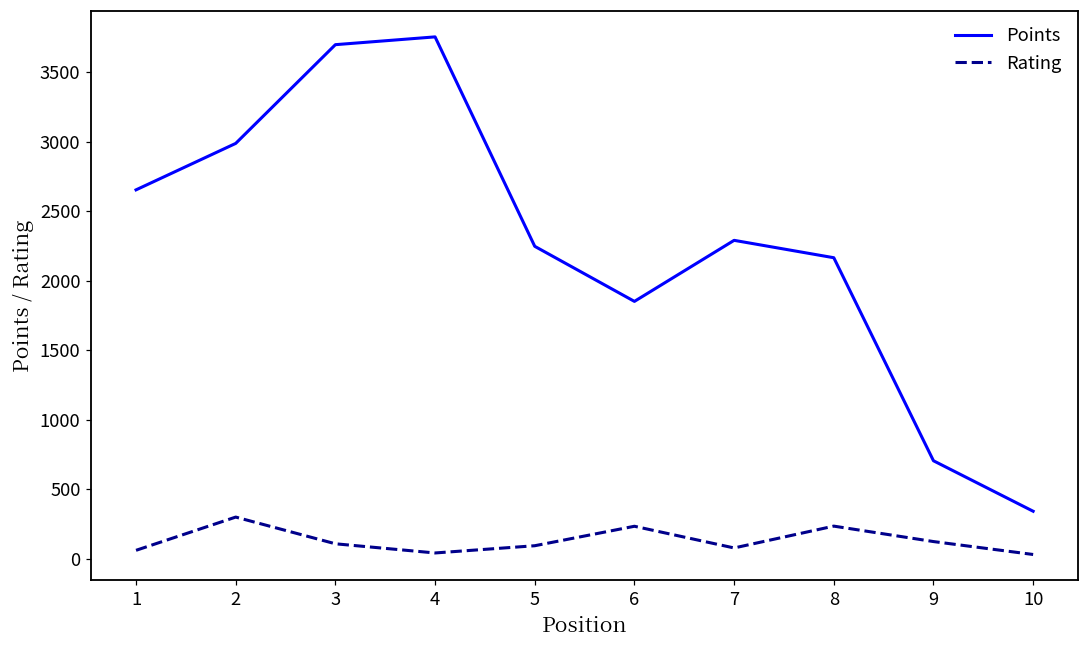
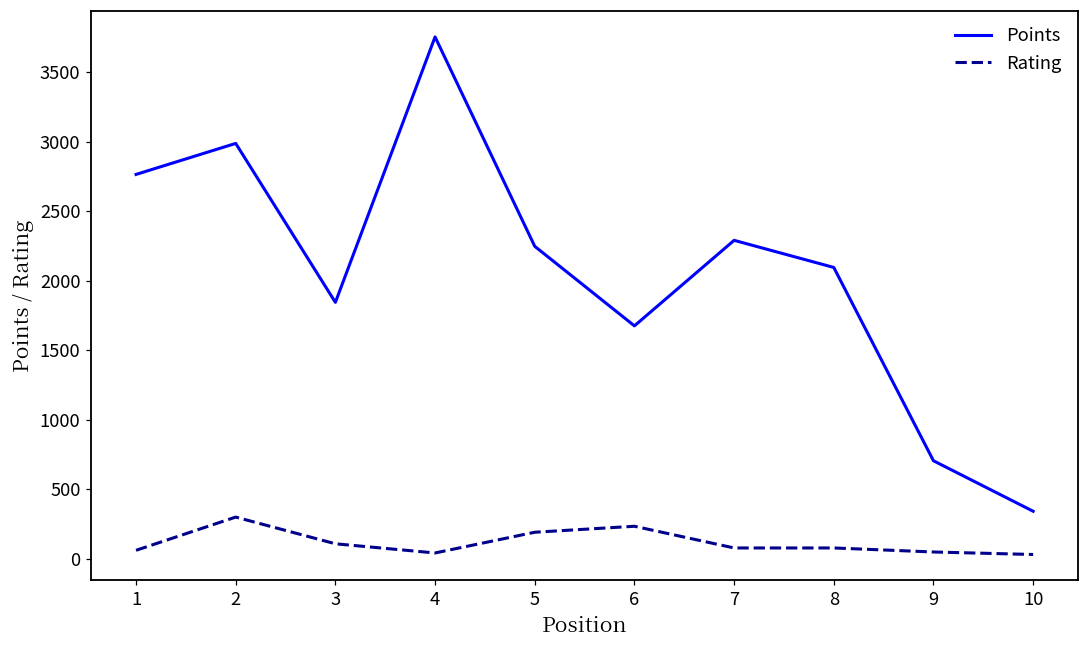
  {
    "Points": {
-     "1": 2650,
+     "1": 2760,
      "2": 2990,
-     "3": 3700,
+     "3": 1840,
      "4": 3750,
      "5": 2250,
-     "6": 1850,
+     "6": 1680,
      "7": 2290,
-     "8": 2170,
+     "8": 2100,
      "9": 710,
      "10": 340
    },
    "Rating": {
      "1": 60,
      "2": 300,
      "3": 110,
      "4": 40,
-     "5": 90,
+     "5": 190,
      "6": 230,
      "7": 80,
-     "8": 240,
-     "9": 120,
+     "8": 80,
+     "9": 50,
      "10": 30
    }
  }
